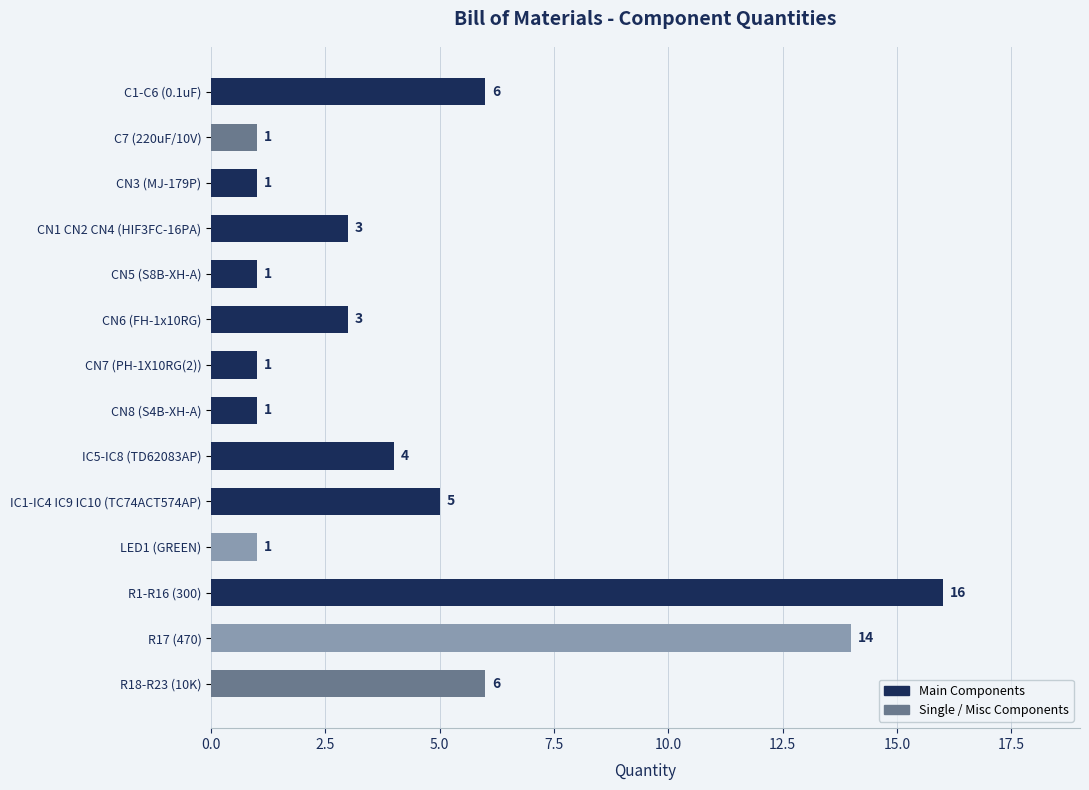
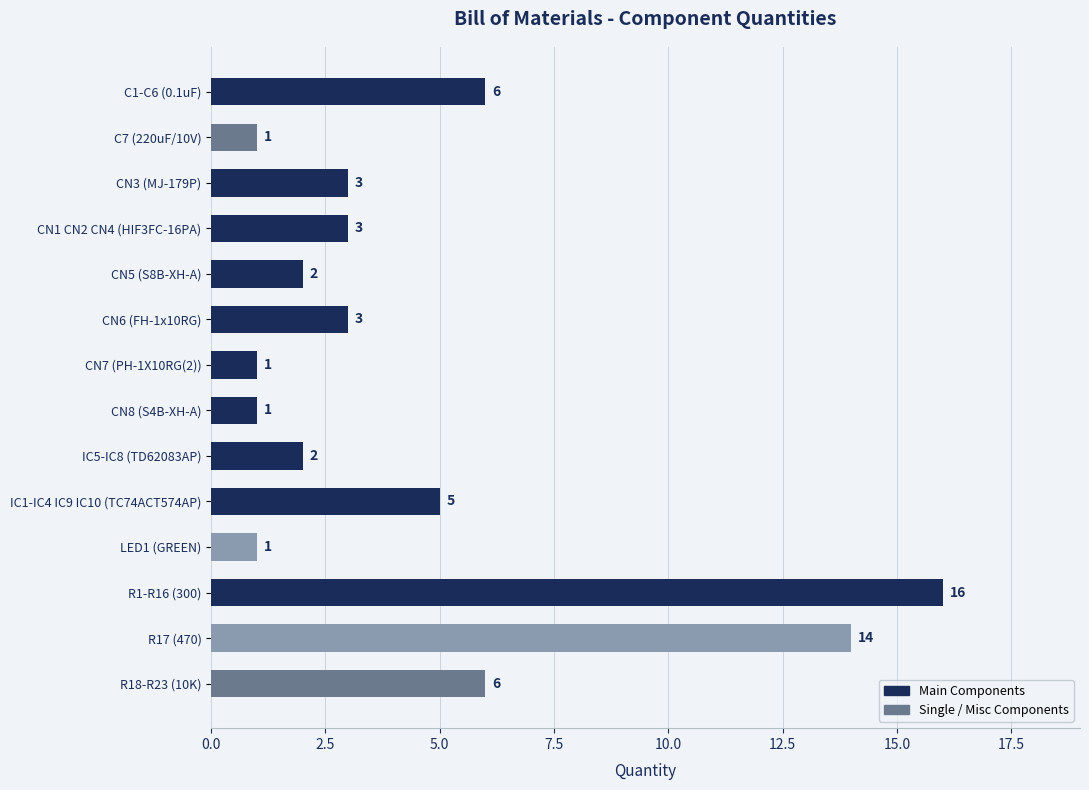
  {
    "C1-C6 (0.1uF)": 6,
    "C7 (220uF/10V)": 1,
-   "CN3 (MJ-179P)": 1,
+   "CN3 (MJ-179P)": 3,
    "CN1 CN2 CN4 (HIF3FC-16PA)": 3,
-   "CN5 (S8B-XH-A)": 1,
+   "CN5 (S8B-XH-A)": 2,
    "CN6 (FH-1x10RG)": 3,
    "CN7 (PH-1X10RG(2))": 1,
    "CN8 (S4B-XH-A)": 1,
-   "IC5-IC8 (TD62083AP)": 4,
+   "IC5-IC8 (TD62083AP)": 2,
    "IC1-IC4 IC9 IC10 (TC74ACT574AP)": 5,
    "LED1 (GREEN)": 1,
    "R1-R16 (300)": 16,
    "R17 (470)": 14,
    "R18-R23 (10K)": 6
  }
